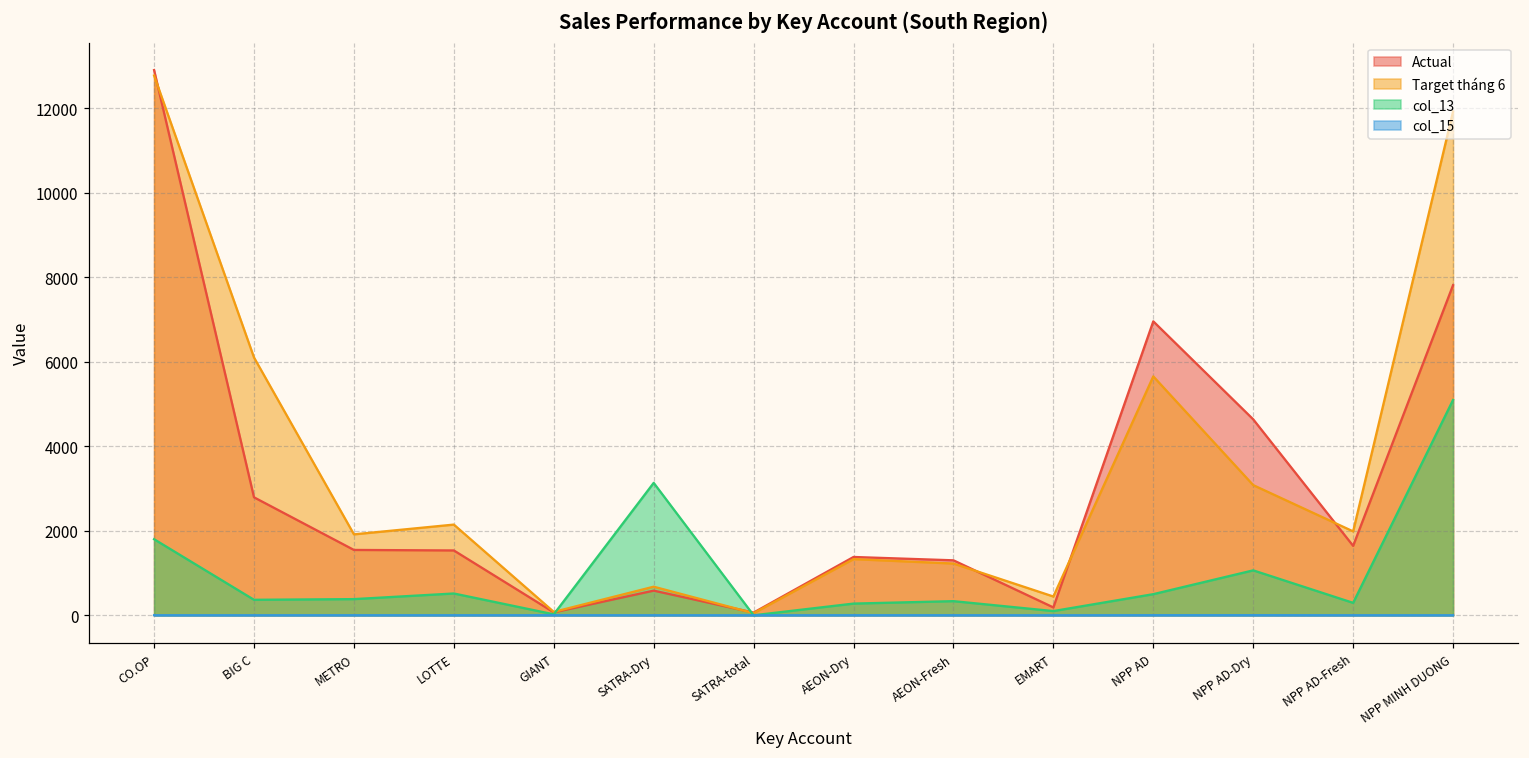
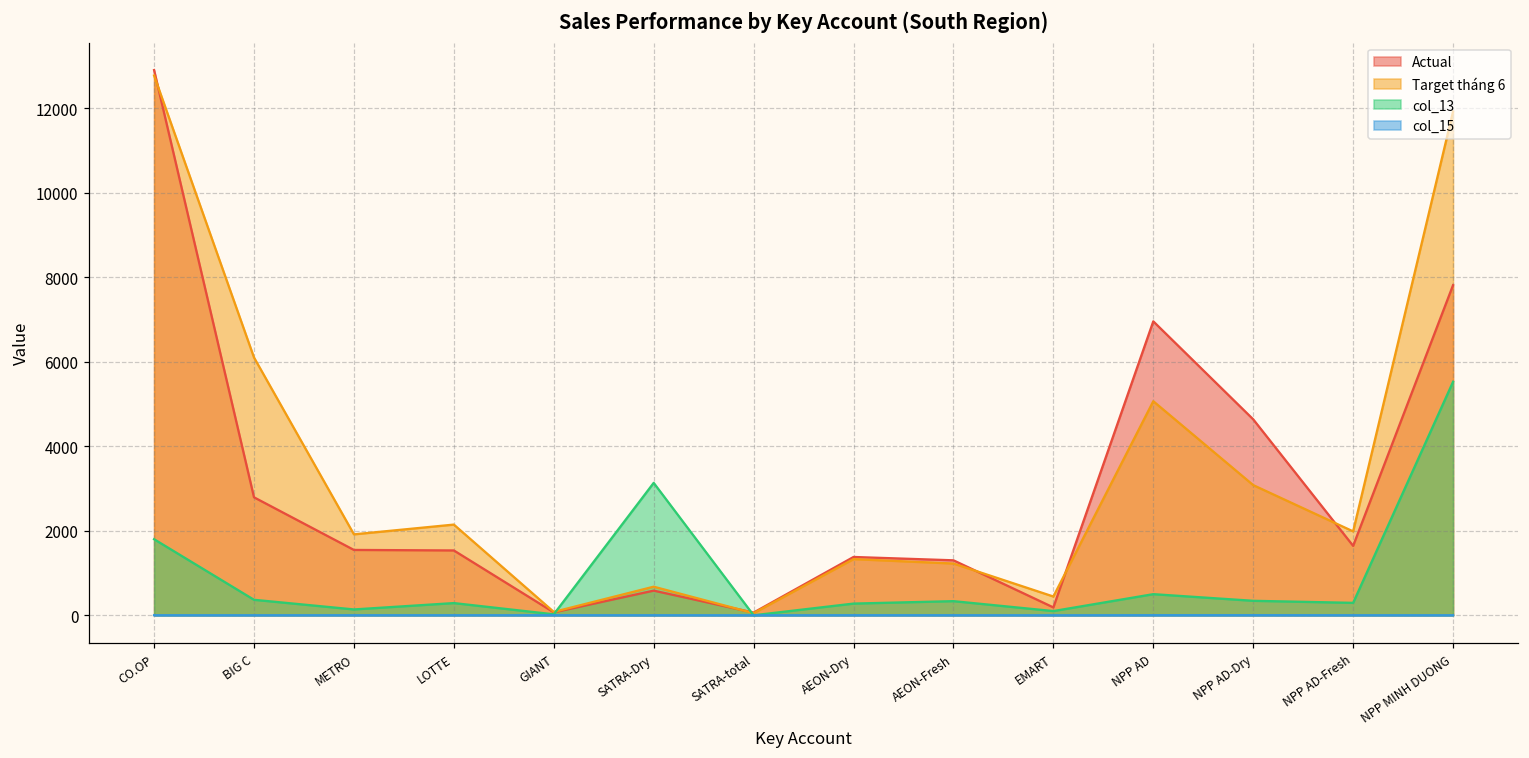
  {
    "Actual": {
      "CO.OP": 12900,
      "BIG C": 2800,
      "METRO": 1500,
      "LOTTE": 1500,
      "SATRA-Dry": 600,
      "AEON-Fresh": 1300,
      "EMART": 200,
      "NPP AD": 7000,
      "NPP AD-Dry": 4600,
      "NPP AD-Fresh": 1600,
      "NPP MINH DUONG": 7800
    },
    "Target tháng 6": {
      "CO.OP": 12800,
      "BIG C": 6100,
      "METRO": 1900,
      "LOTTE": 2100,
      "SATRA-Dry": 700,
      "AEON-Fresh": 1200,
      "EMART": 400,
-     "NPP AD": 5700,
+     "NPP AD": 5100,
      "NPP AD-Dry": 3100,
      "NPP AD-Fresh": 2000
    },
    "col_13": {
      "CO.OP": 1800,
      "BIG C": 400,
-     "METRO": 400,
-     "LOTTE": 500,
+     "METRO": 100,
+     "LOTTE": 300,
      "SATRA-Dry": 3100,
      "AEON-Dry": 300,
      "AEON-Fresh": 300,
      "EMART": 100,
      "NPP AD": 500,
-     "NPP AD-Dry": 1100,
+     "NPP AD-Dry": 300,
      "NPP AD-Fresh": 300,
-     "NPP MINH DUONG": 5100
+     "NPP MINH DUONG": 5500
    },
    "col_15": {
      "CO.OP": 0,
      "BIG C": 0,
      "METRO": 0,
      "LOTTE": 0,
      "SATRA-Dry": 0,
      "AEON-Dry": 0,
      "AEON-Fresh": 0,
      "EMART": 0,
      "NPP AD": 0,
      "NPP AD-Dry": 0,
      "NPP AD-Fresh": 0,
      "NPP MINH DUONG": 0
    }
  }
